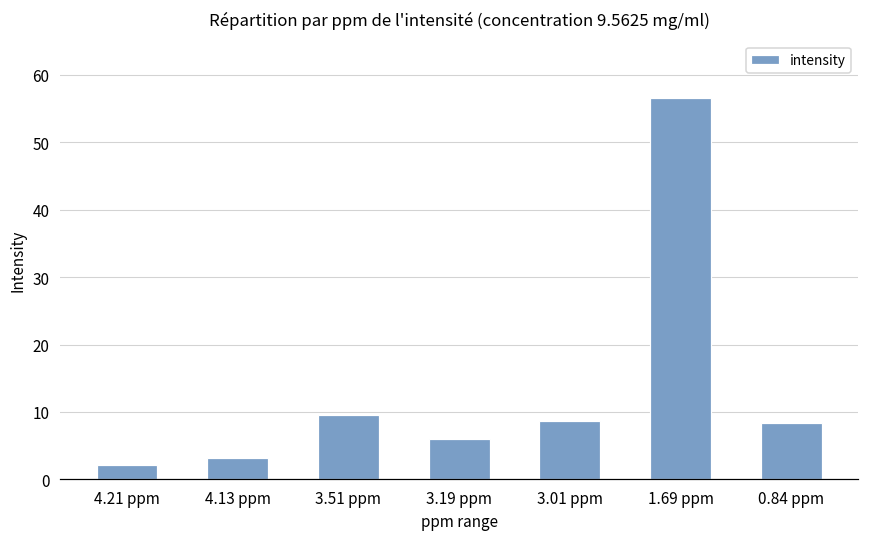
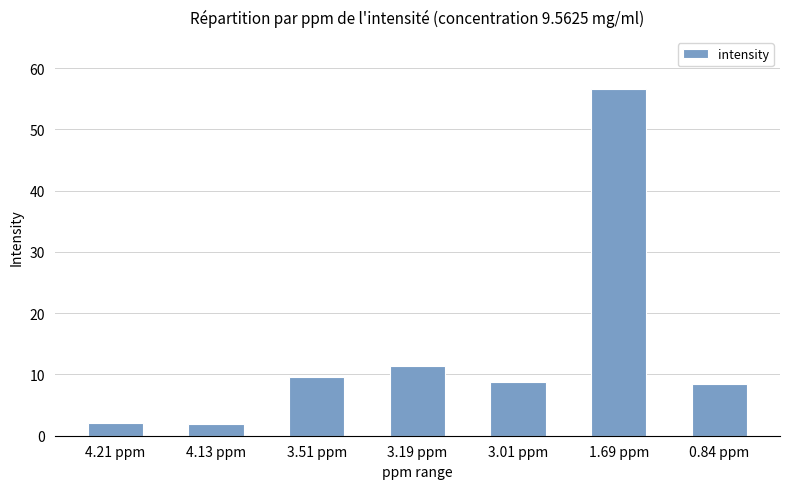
  {
    "4.21 ppm": 2,
-   "4.13 ppm": 3,
+   "4.13 ppm": 2,
    "3.51 ppm": 10,
-   "3.19 ppm": 6,
+   "3.19 ppm": 11,
    "3.01 ppm": 9,
    "1.69 ppm": 57,
    "0.84 ppm": 8
  }
